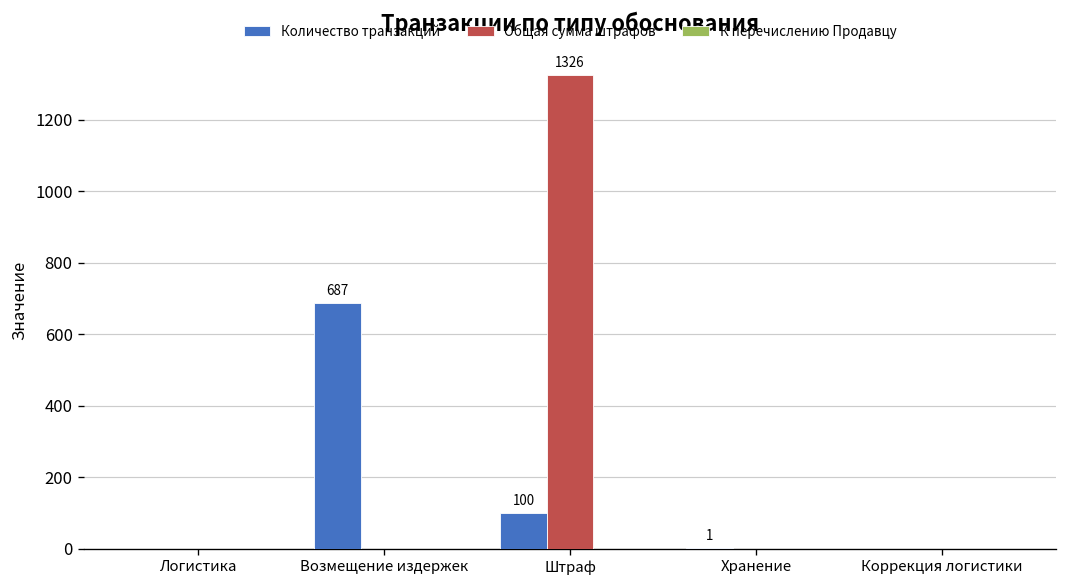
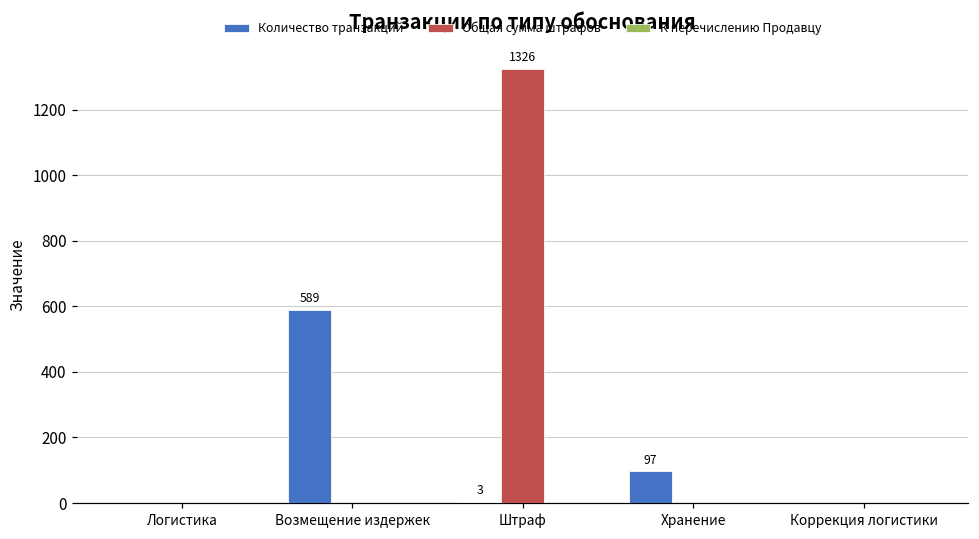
  {
    "Количество транзакций": {
-     "Возмещение издержек": 687,
-     "Штраф": 100,
-     "Хранение": 1
+     "Возмещение издержек": 589,
+     "Штраф": 3,
+     "Хранение": 97
    },
    "Общая сумма штрафов": {
      "Штраф": 1326
    }
  }
